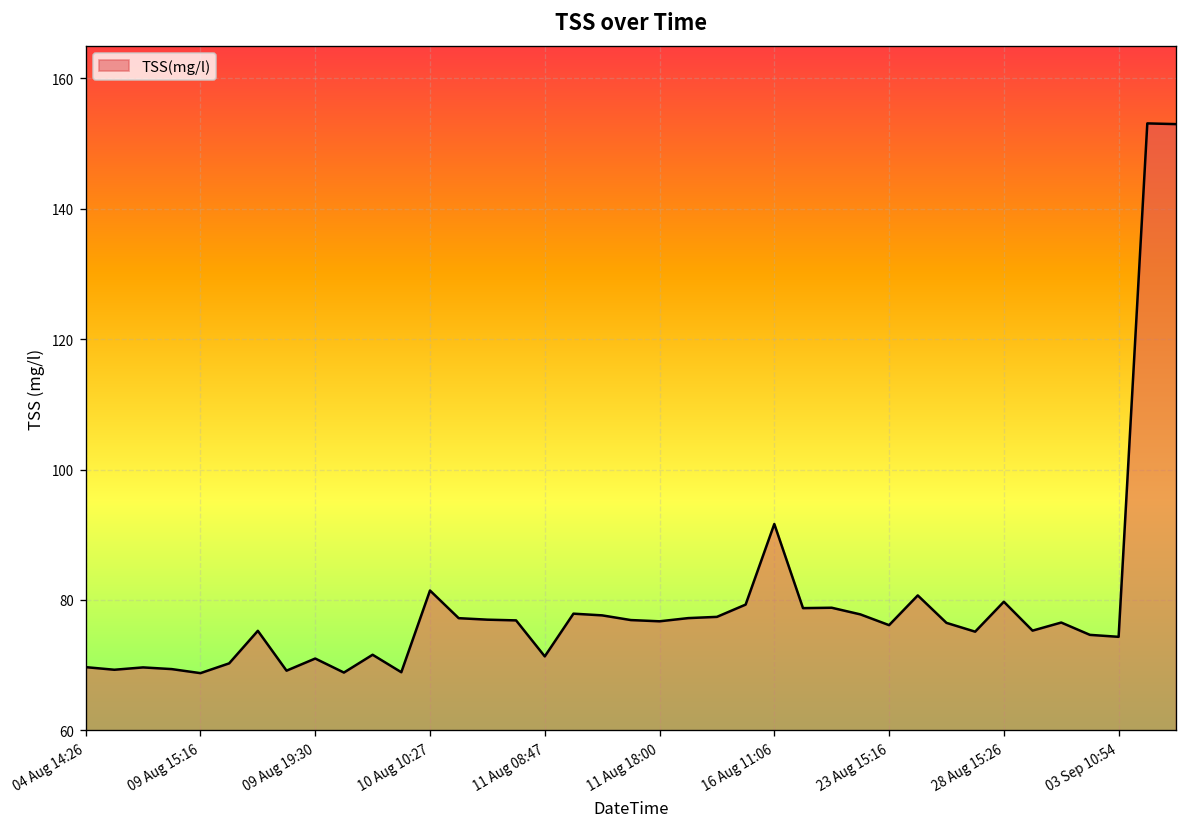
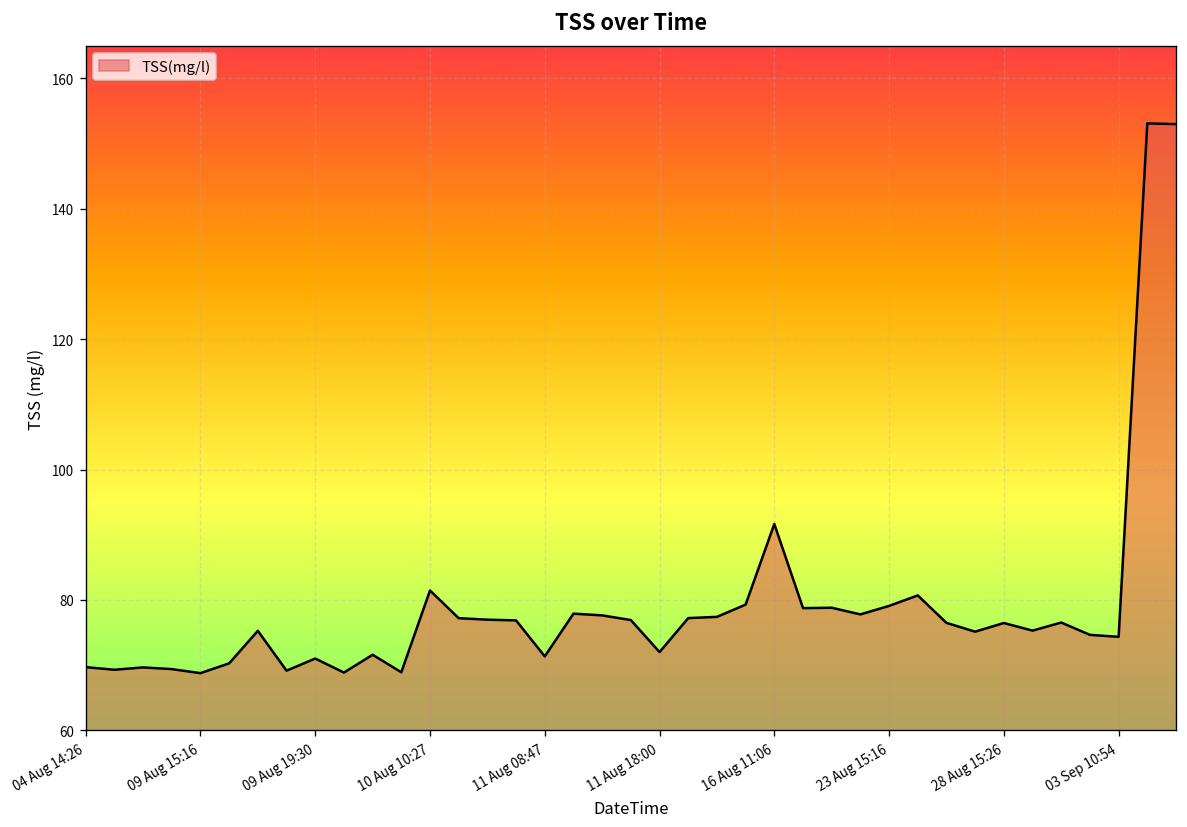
  {
    "04 Aug 14:26": 70,
    "09 Aug 15:16": 69,
    "09 Aug 19:30": 71,
    "10 Aug 10:27": 81,
    "11 Aug 08:47": 71,
-   "11 Aug 18:00": 77,
+   "11 Aug 18:00": 72,
    "16 Aug 11:06": 92,
-   "23 Aug 15:16": 76,
-   "28 Aug 15:26": 80,
+   "23 Aug 15:16": 79,
+   "28 Aug 15:26": 76,
    "03 Sep 10:54": 74
  }
